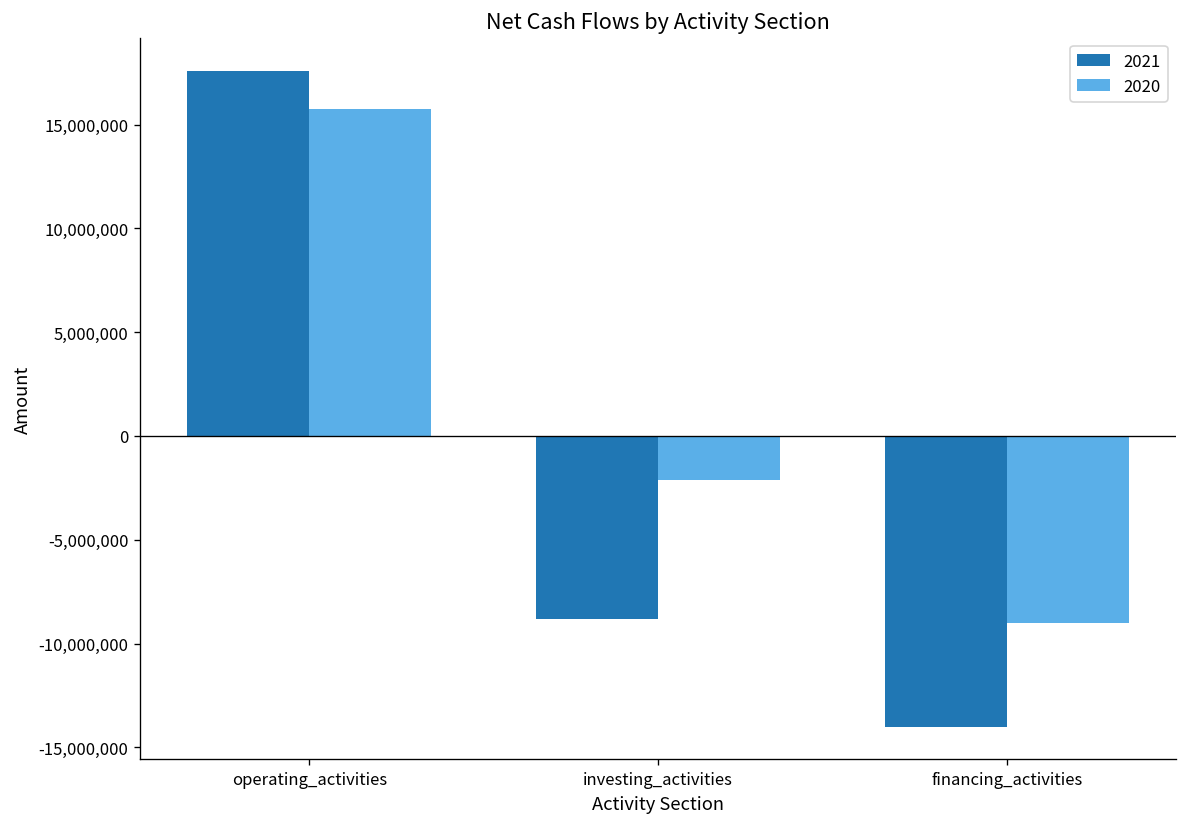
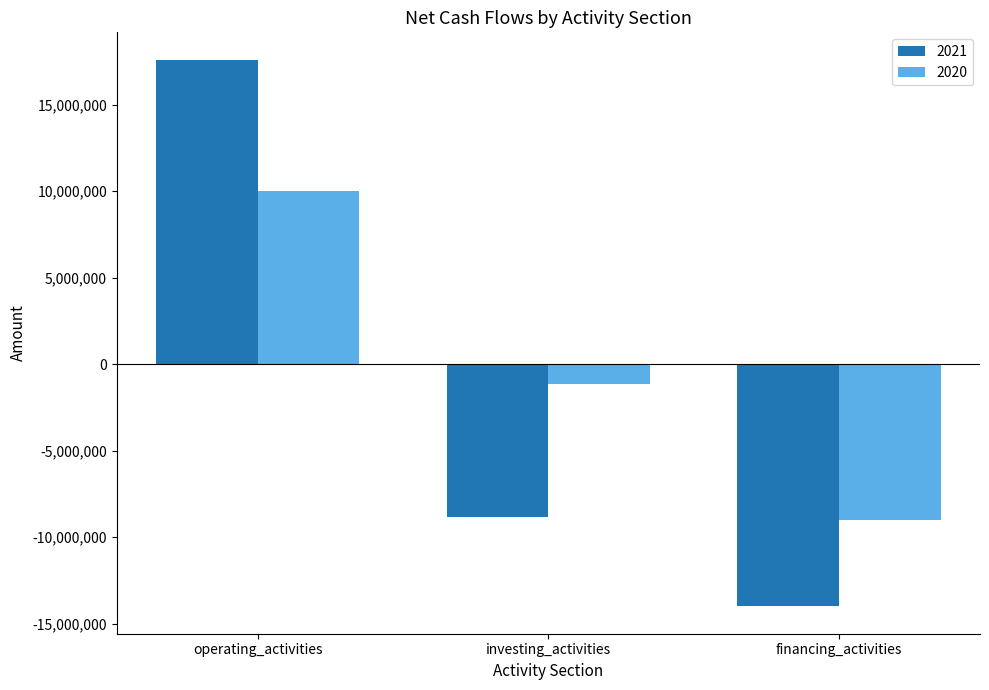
  {
    "2021": {
      "operating_activities": "17,600,000",
      "investing_activities": "-8,800,000",
      "financing_activities": "-14,000,000"
    },
    "2020": {
-     "operating_activities": "15,800,000",
-     "investing_activities": "-2,100,000",
+     "operating_activities": "10,000,000",
+     "investing_activities": "-1,100,000",
      "financing_activities": "-9,000,000"
    }
  }
